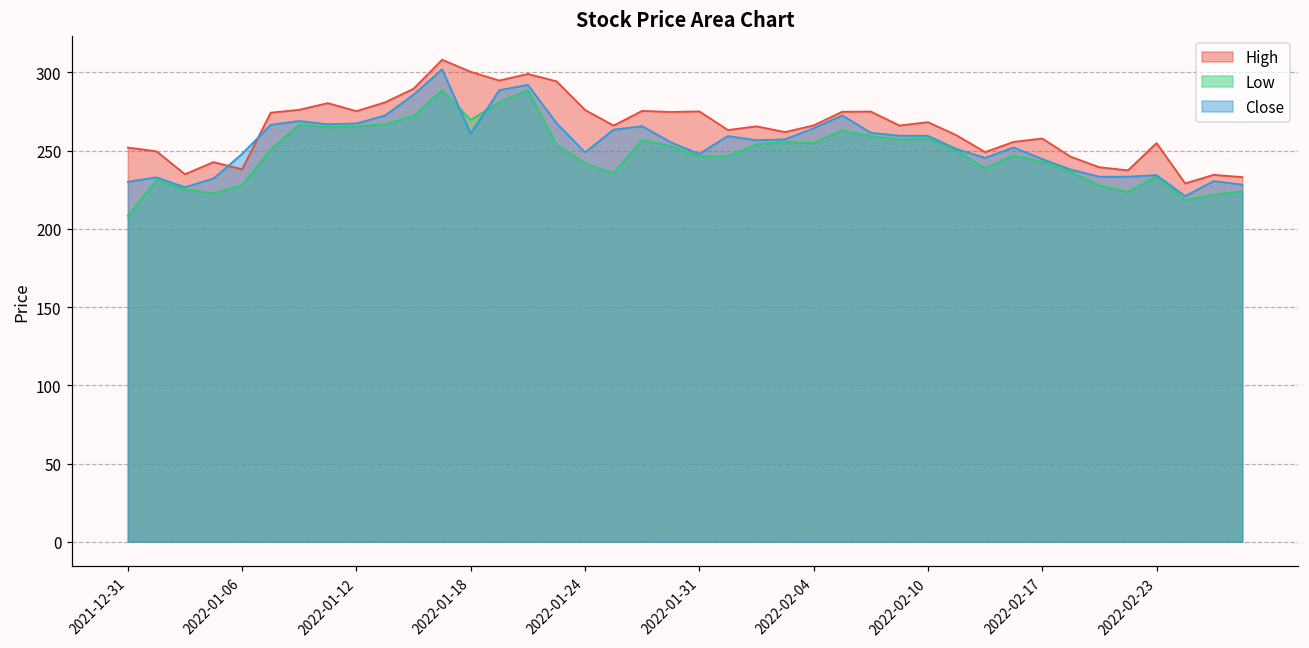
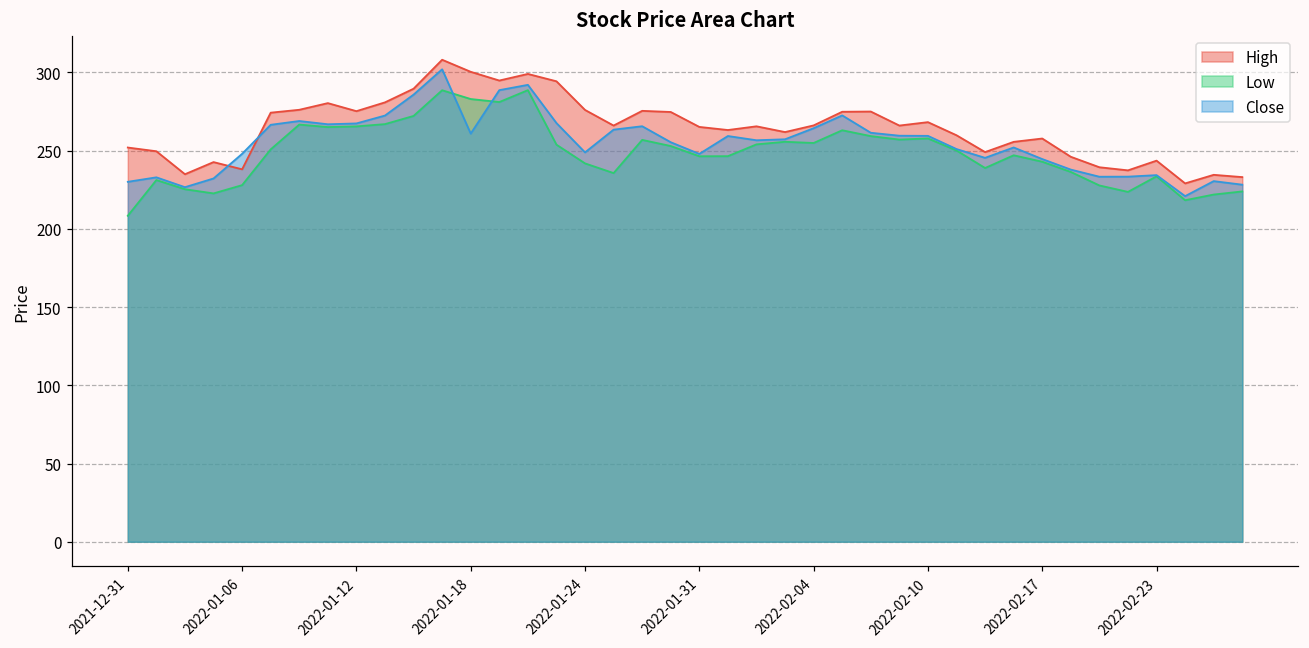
  {
    "High": {
      "2021-12-31": 252,
      "2022-01-06": 238,
      "2022-01-12": 275,
      "2022-01-18": 300,
      "2022-01-24": 276,
-     "2022-01-31": 275,
+     "2022-01-31": 265,
      "2022-02-04": 266,
      "2022-02-10": 268,
      "2022-02-17": 258,
-     "2022-02-23": 255
+     "2022-02-23": 244
    },
    "Low": {
      "2021-12-31": 208,
      "2022-01-06": 228,
      "2022-01-12": 266,
-     "2022-01-18": 270,
+     "2022-01-18": 283,
      "2022-01-24": 242,
      "2022-02-04": 255
    },
    "Close": {
      "2021-12-31": 230,
      "2022-01-06": 248,
      "2022-01-12": 267,
      "2022-01-18": 261,
      "2022-01-24": 249,
      "2022-02-04": 264
    }
  }
